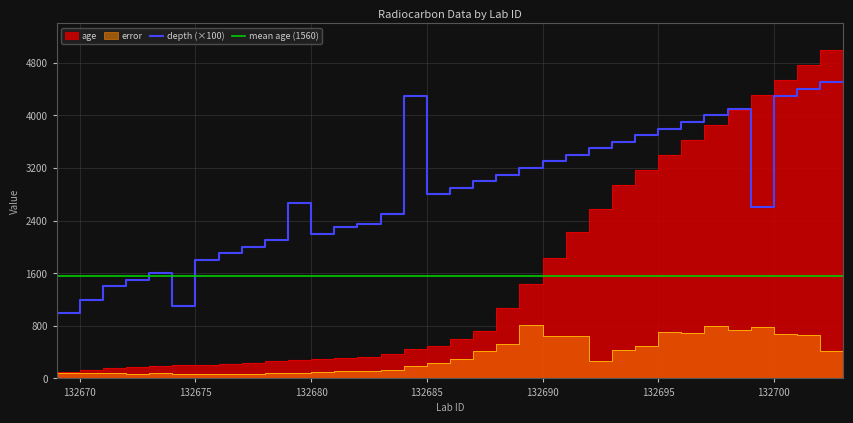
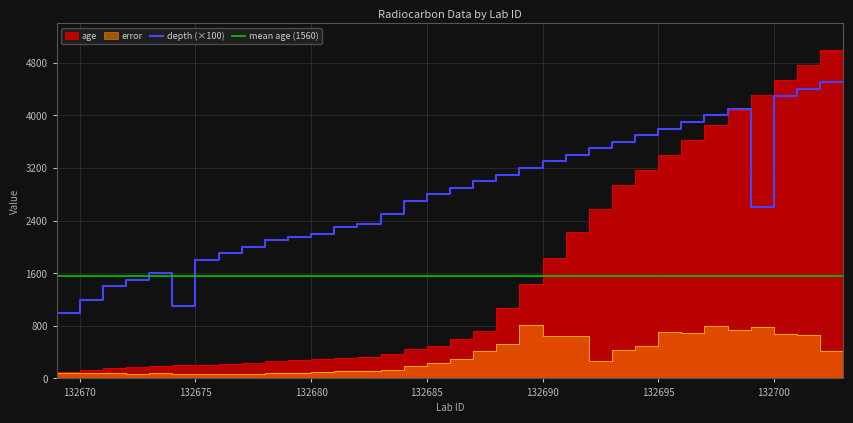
  {
    "depth (×100)": {
      "132670": 1000,
      "132675": 1100,
-     "132680": 2700,
-     "132685": 4300,
+     "132680": 2200,
+     "132685": 2700,
      "132690": 3200,
      "132695": 3700,
      "132700": 2600
    }
  }
